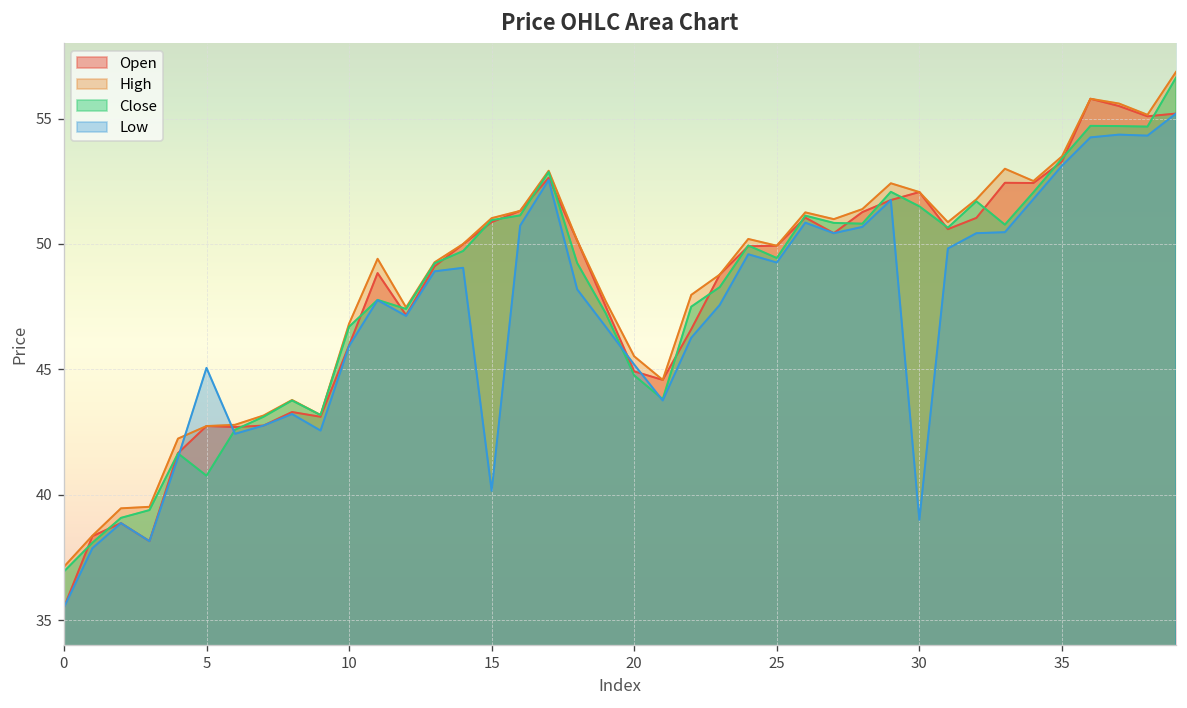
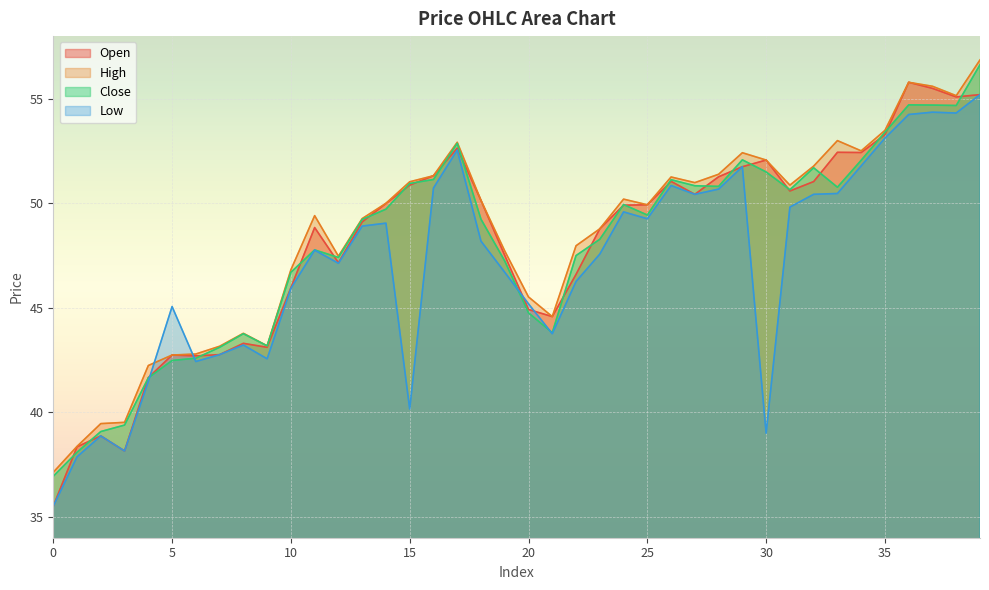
  {
    "Close": {
      "0": 36.9,
-     "5": 40.8,
+     "5": 42.5,
      "20": 44.8,
      "25": 49.4,
      "30": 51.5
    },
    "Low": {
      "5": 45.1,
      "15": 40.2,
      "20": 45.2,
      "25": 49.3,
      "30": 39.0,
      "35": 53.1
    }
  }
